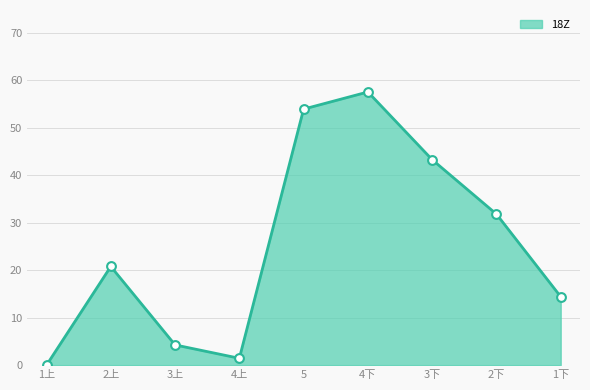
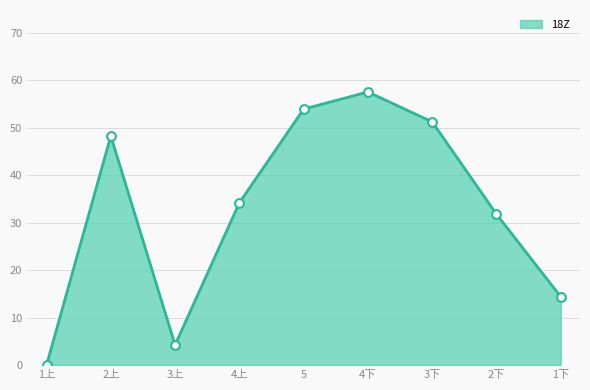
  {
    "1上": 0,
-   "2上": 21,
+   "2上": 48,
    "3上": 4,
-   "4上": 1,
+   "4上": 34,
    "5": 54,
    "4下": 58,
-   "3下": 43,
+   "3下": 51,
    "2下": 32,
    "1下": 14
  }
